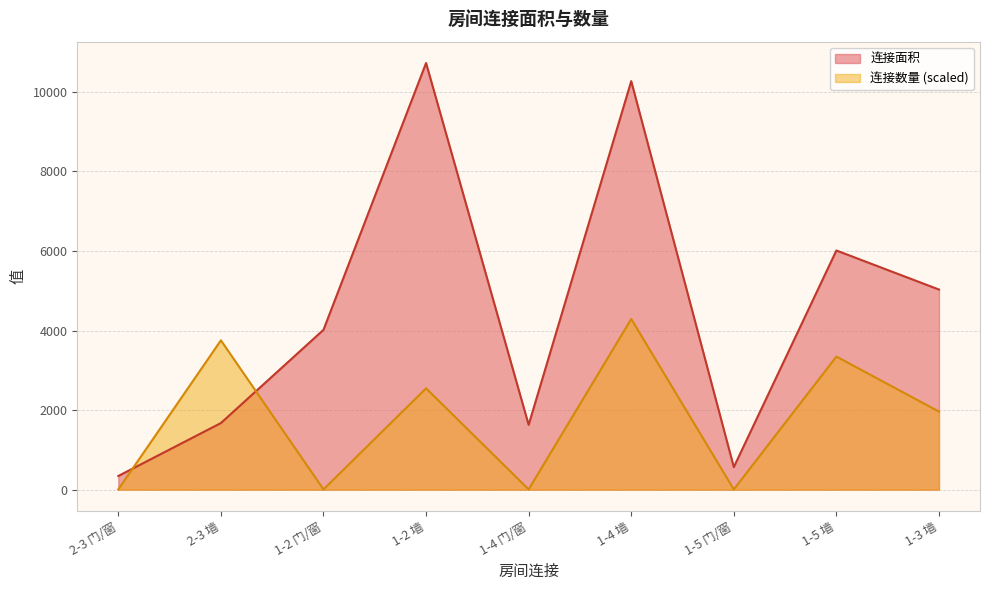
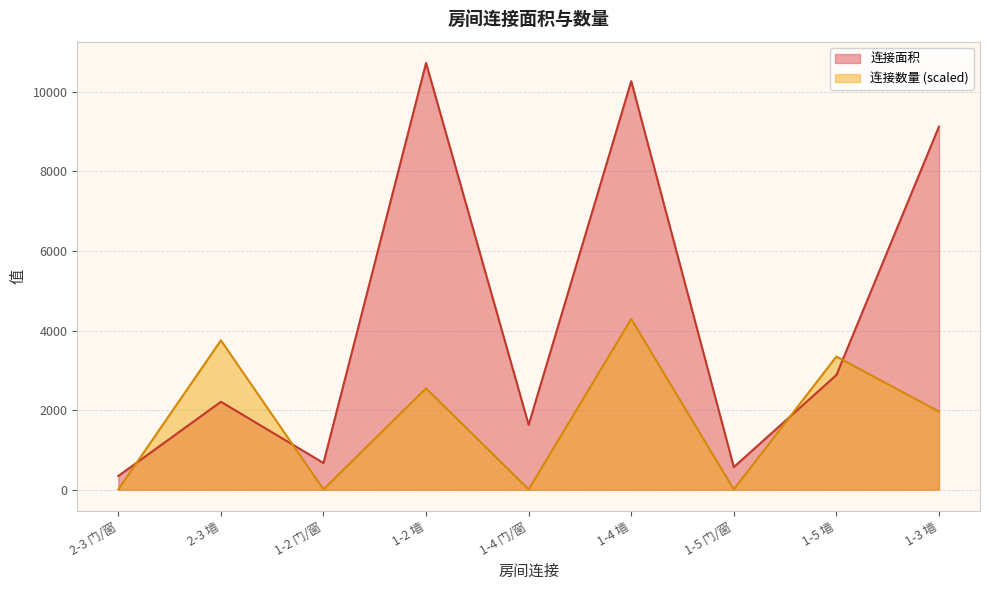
  {
    "连接面积": {
      "2-3 门/窗": 300,
-     "2-3 墙": 1700,
-     "1-2 门/窗": 4000,
+     "2-3 墙": 2200,
+     "1-2 门/窗": 700,
      "1-2 墙": 10700,
      "1-4 门/窗": 1600,
      "1-4 墙": 10300,
      "1-5 门/窗": 600,
-     "1-5 墙": 6000,
-     "1-3 墙": 5000
+     "1-5 墙": 2900,
+     "1-3 墙": 9100
    },
    "连接数量 (scaled)": {
      "2-3 门/窗": 0,
      "2-3 墙": 3800,
      "1-2 门/窗": 0,
      "1-2 墙": 2500,
      "1-4 门/窗": 0,
      "1-4 墙": 4300,
      "1-5 门/窗": 0,
      "1-5 墙": 3300,
      "1-3 墙": 2000
    }
  }
